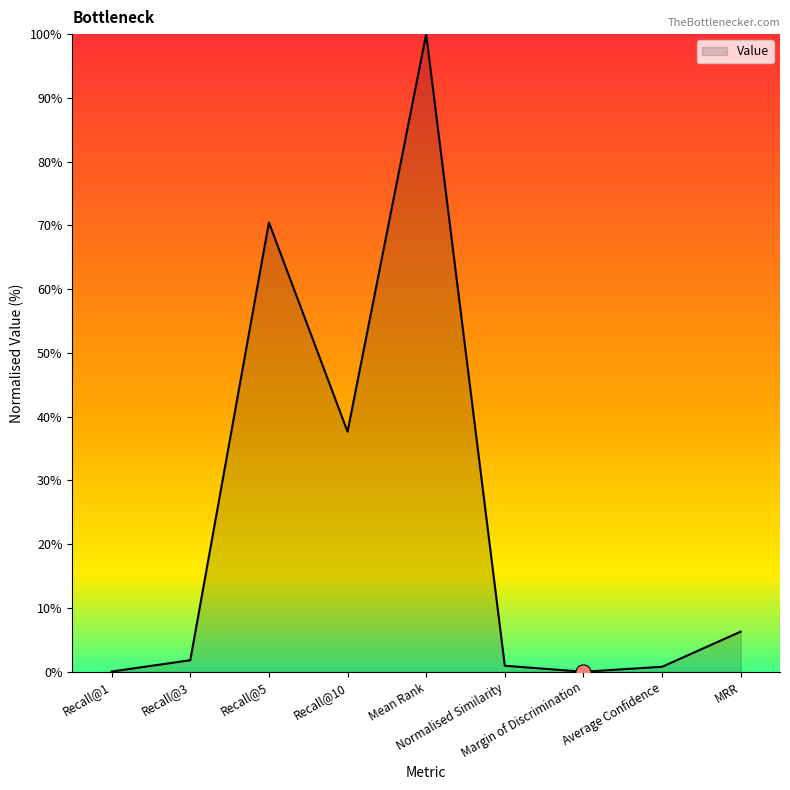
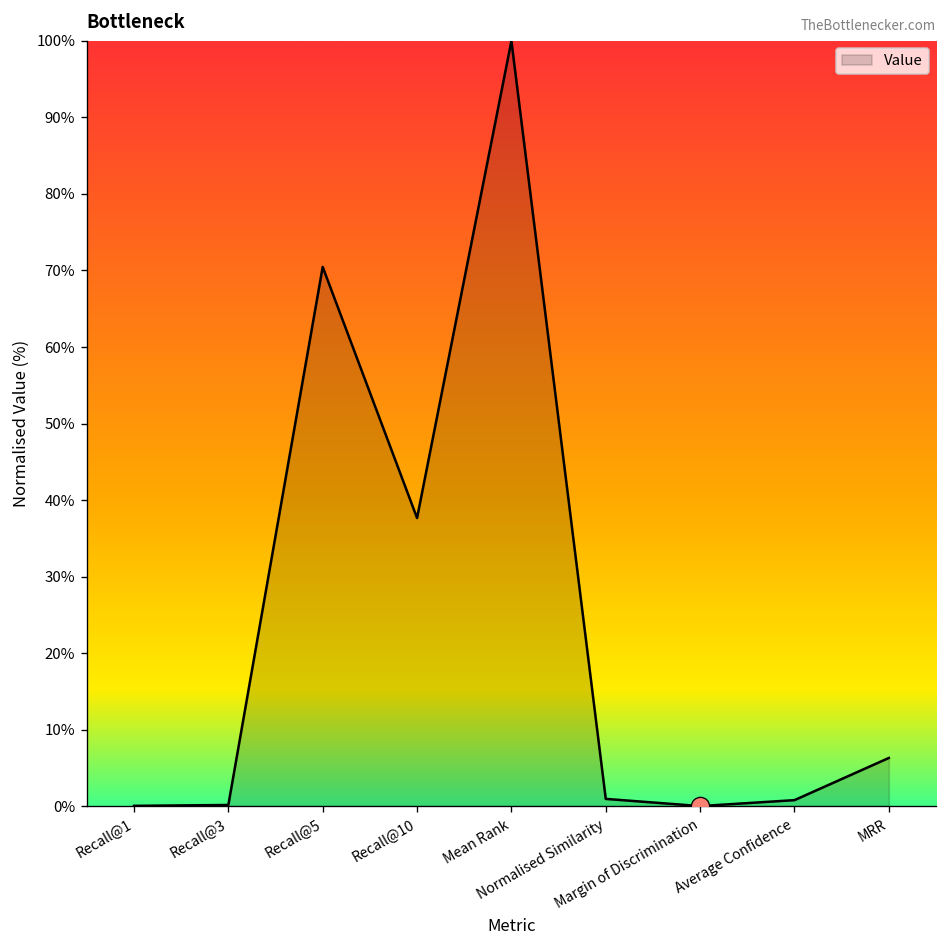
  {
    "Value": {
      "Recall@1": "0%",
-     "Recall@3": "2%",
+     "Recall@3": "0%",
      "Recall@5": "70%",
      "Recall@10": "38%",
      "Mean Rank": "100%",
      "Normalised Similarity": "1%",
      "Average Confidence": "1%",
      "MRR": "6%"
    }
  }
